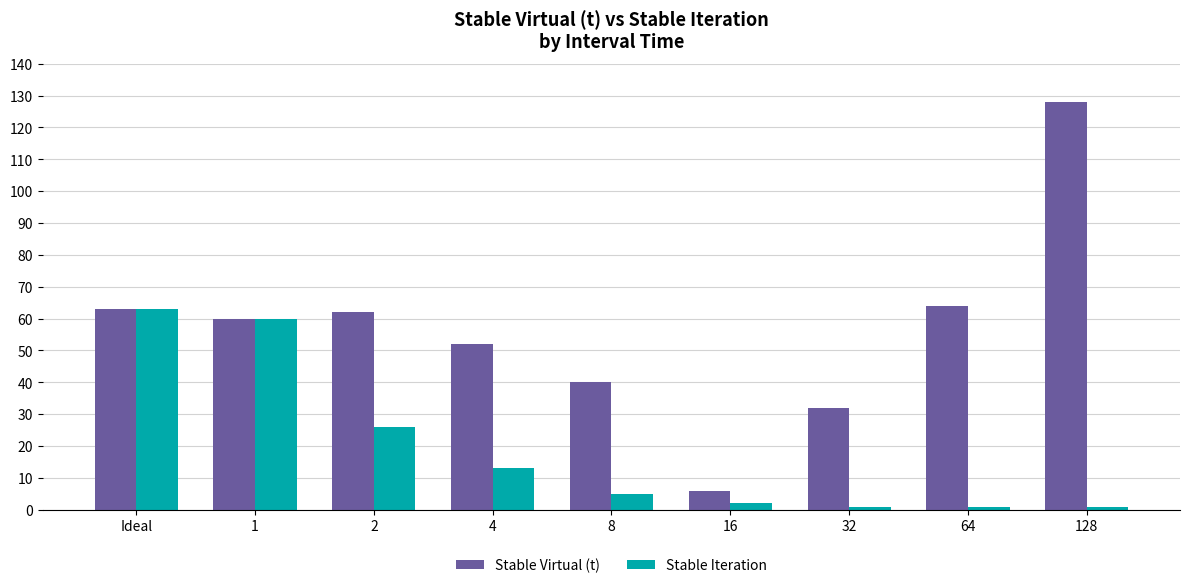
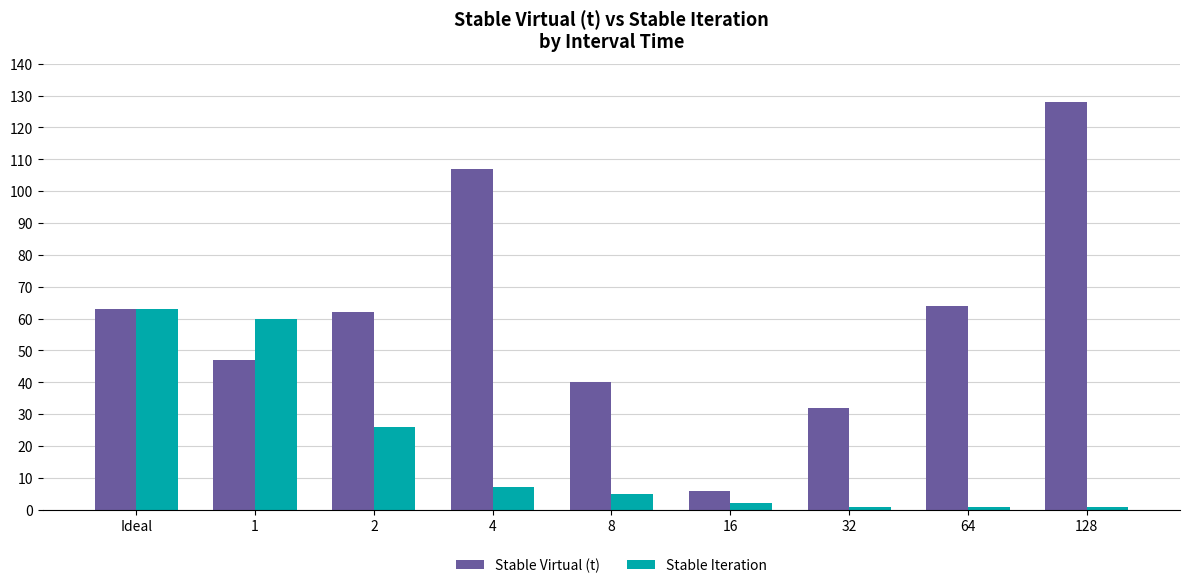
  {
    "Stable Virtual (t)": {
      "Ideal": 63,
-     "1": 60,
+     "1": 47,
      "2": 62,
-     "4": 52,
+     "4": 107,
      "8": 40,
      "16": 6,
      "32": 32,
      "64": 64,
      "128": 128
    },
    "Stable Iteration": {
      "Ideal": 63,
      "1": 60,
      "2": 26,
-     "4": 13,
+     "4": 7,
      "8": 5,
      "16": 2,
      "32": 1,
      "64": 1,
      "128": 1
    }
  }
